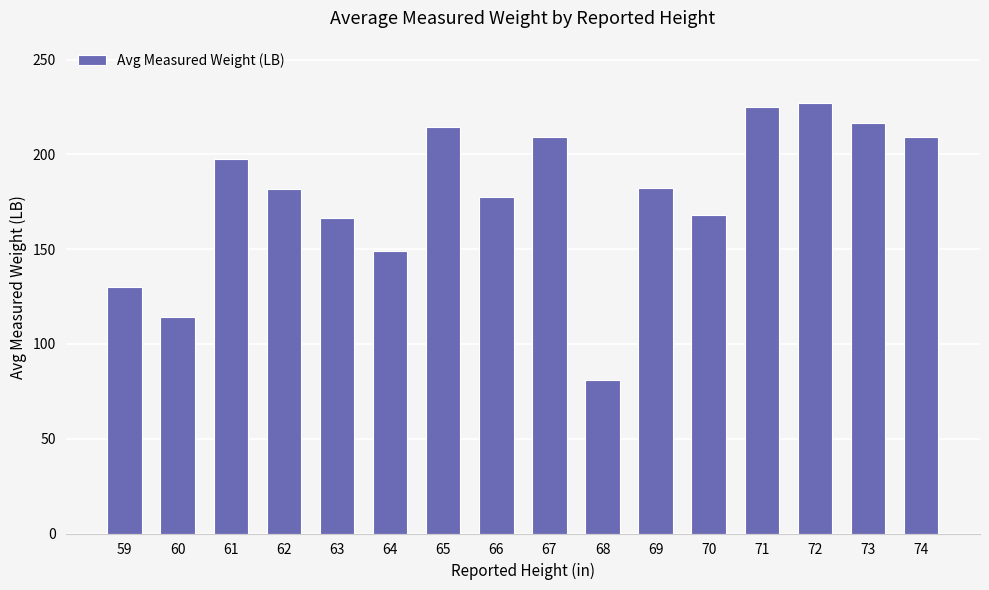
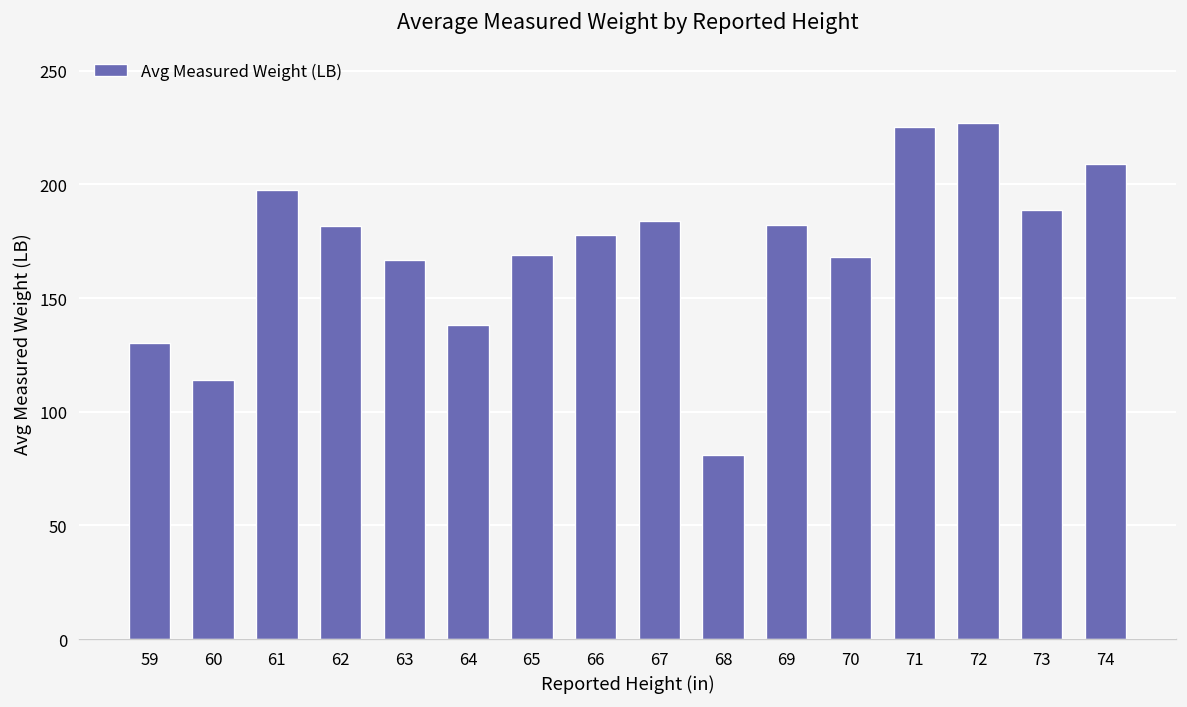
  {
    "59": 130,
    "60": 114,
    "61": 197,
    "62": 182,
    "63": 167,
-   "64": 149,
-   "65": 215,
+   "64": 138,
+   "65": 169,
    "66": 178,
-   "67": 209,
+   "67": 184,
    "68": 81,
    "69": 182,
    "70": 168,
    "71": 225,
    "72": 227,
-   "73": 217,
+   "73": 189,
    "74": 209
  }
